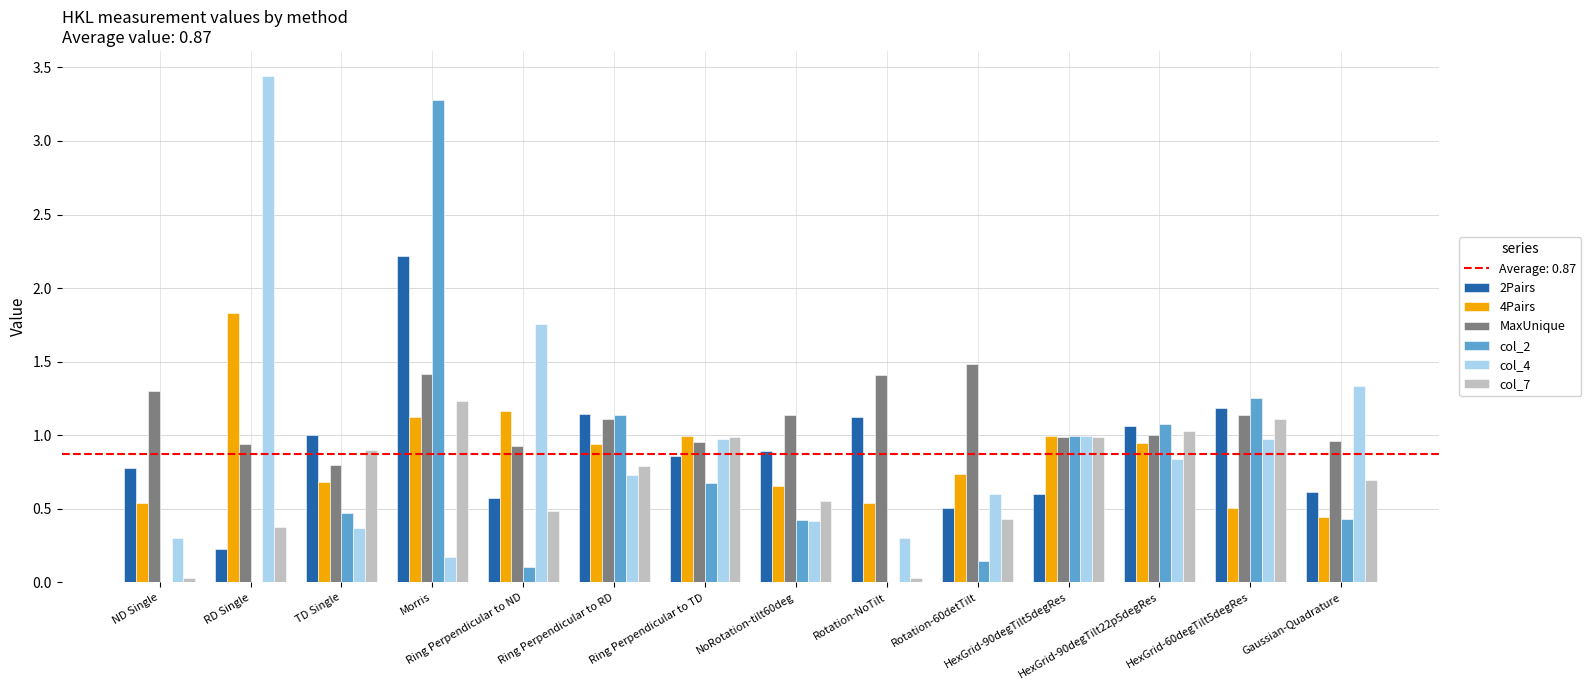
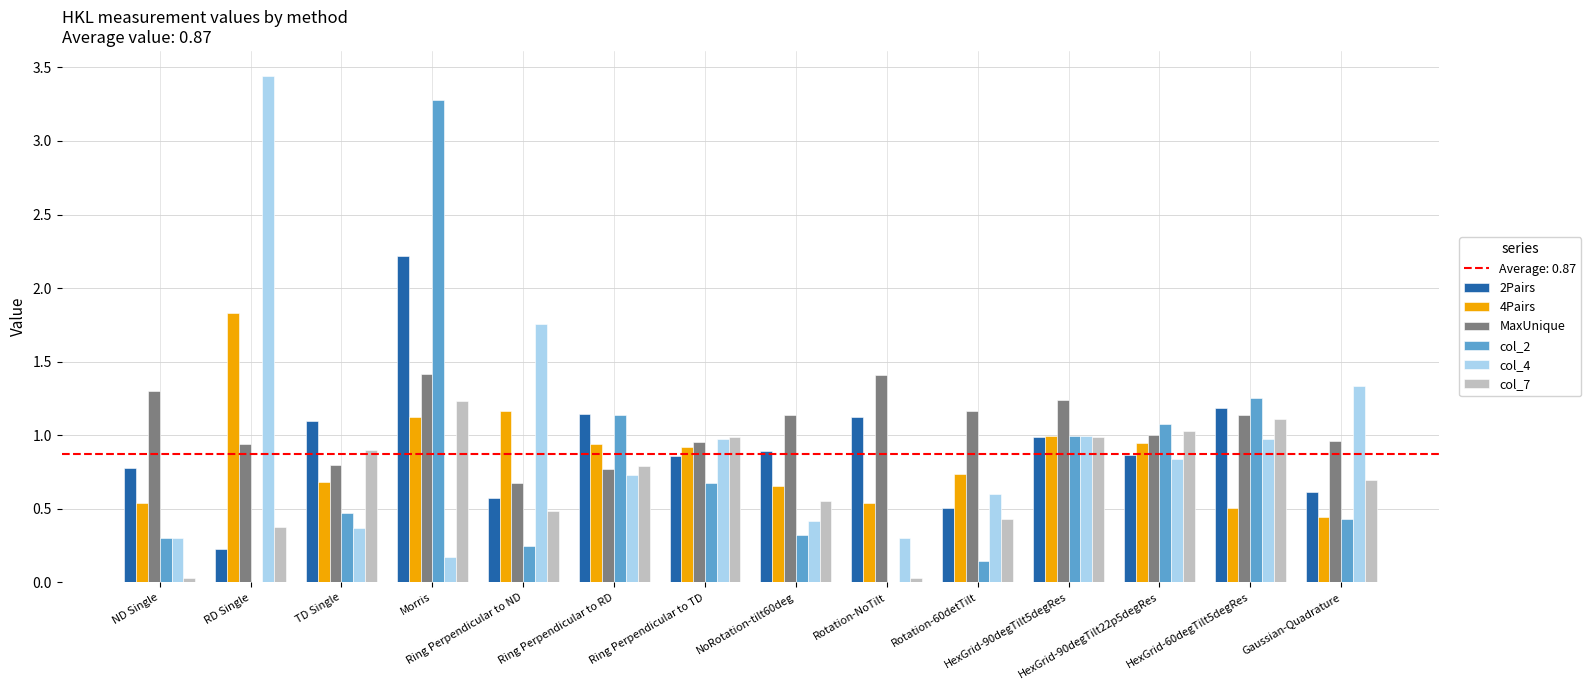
  {
    "2Pairs": {
      "ND Single": 0.78,
      "RD Single": 0.23,
-     "TD Single": 1.0,
+     "TD Single": 1.1,
      "Morris": 2.22,
      "Ring Perpendicular to ND": 0.57,
      "Ring Perpendicular to RD": 1.15,
      "Ring Perpendicular to TD": 0.86,
      "NoRotation-tilt60deg": 0.89,
      "Rotation-NoTilt": 1.12,
      "Rotation-60detTilt": 0.50,
-     "HexGrid-90degTilt5degRes": 0.60,
-     "HexGrid-90degTilt22p5degRes": 1.06,
+     "HexGrid-90degTilt5degRes": 0.99,
+     "HexGrid-90degTilt22p5degRes": 0.87,
      "HexGrid-60degTilt5degRes": 1.19,
      "Gaussian-Quadrature": 0.62
    },
    "4Pairs": {
      "ND Single": 0.54,
      "RD Single": 1.83,
      "TD Single": 0.69,
      "Morris": 1.13,
      "Ring Perpendicular to ND": 1.17,
      "Ring Perpendicular to RD": 0.94,
-     "Ring Perpendicular to TD": 0.99,
+     "Ring Perpendicular to TD": 0.92,
      "NoRotation-tilt60deg": 0.65,
      "Rotation-NoTilt": 0.54,
      "Rotation-60detTilt": 0.74,
      "HexGrid-90degTilt5degRes": 0.99,
      "HexGrid-90degTilt22p5degRes": 0.95,
      "HexGrid-60degTilt5degRes": 0.51,
      "Gaussian-Quadrature": 0.45
    },
    "MaxUnique": {
      "ND Single": 1.30,
      "RD Single": 0.94,
      "TD Single": 0.80,
      "Morris": 1.42,
-     "Ring Perpendicular to ND": 0.93,
-     "Ring Perpendicular to RD": 1.11,
+     "Ring Perpendicular to ND": 0.68,
+     "Ring Perpendicular to RD": 0.77,
      "Ring Perpendicular to TD": 0.95,
      "NoRotation-tilt60deg": 1.14,
      "Rotation-NoTilt": 1.41,
-     "Rotation-60detTilt": 1.49,
-     "HexGrid-90degTilt5degRes": 0.99,
+     "Rotation-60detTilt": 1.16,
+     "HexGrid-90degTilt5degRes": 1.24,
      "HexGrid-90degTilt22p5degRes": 1.00,
      "HexGrid-60degTilt5degRes": 1.14,
      "Gaussian-Quadrature": 0.96
    },
    "col_2": {
-     "ND Single": 0.0,
+     "ND Single": 0.3,
      "RD Single": 0.00,
      "TD Single": 0.47,
      "Morris": 3.28,
-     "Ring Perpendicular to ND": 0.10,
+     "Ring Perpendicular to ND": 0.25,
      "Ring Perpendicular to RD": 1.13,
      "Ring Perpendicular to TD": 0.68,
-     "NoRotation-tilt60deg": 0.42,
+     "NoRotation-tilt60deg": 0.32,
      "Rotation-NoTilt": 0.00,
      "Rotation-60detTilt": 0.15,
      "HexGrid-90degTilt5degRes": 0.99,
      "HexGrid-90degTilt22p5degRes": 1.07,
      "HexGrid-60degTilt5degRes": 1.25,
      "Gaussian-Quadrature": 0.43
    }
  }
